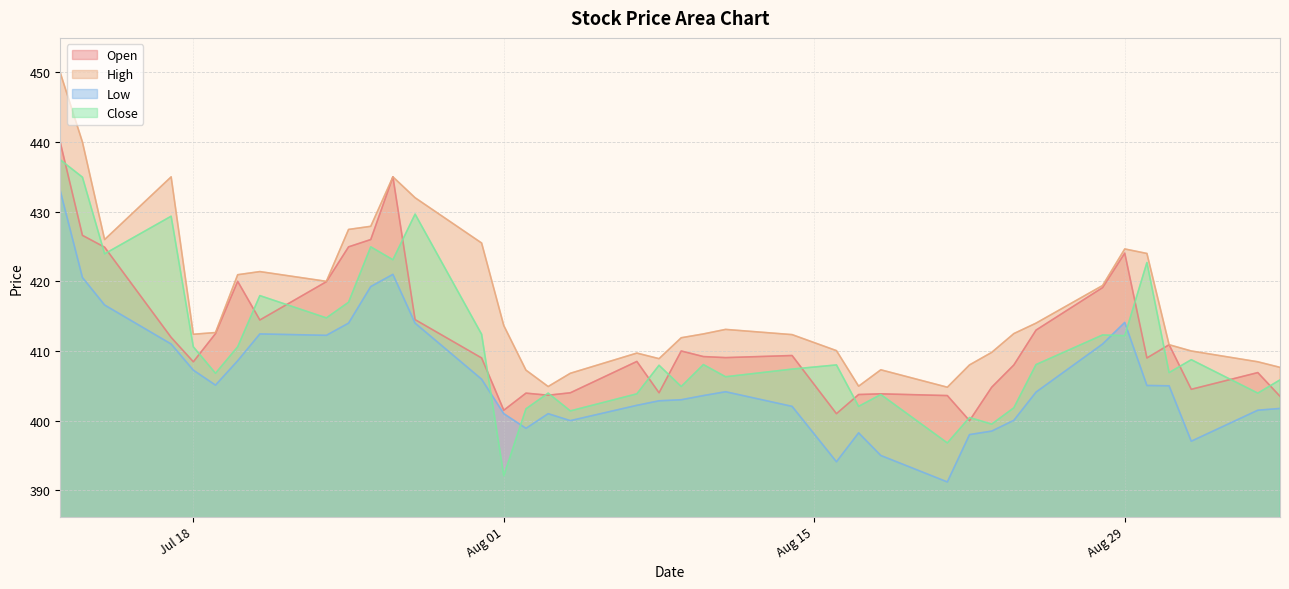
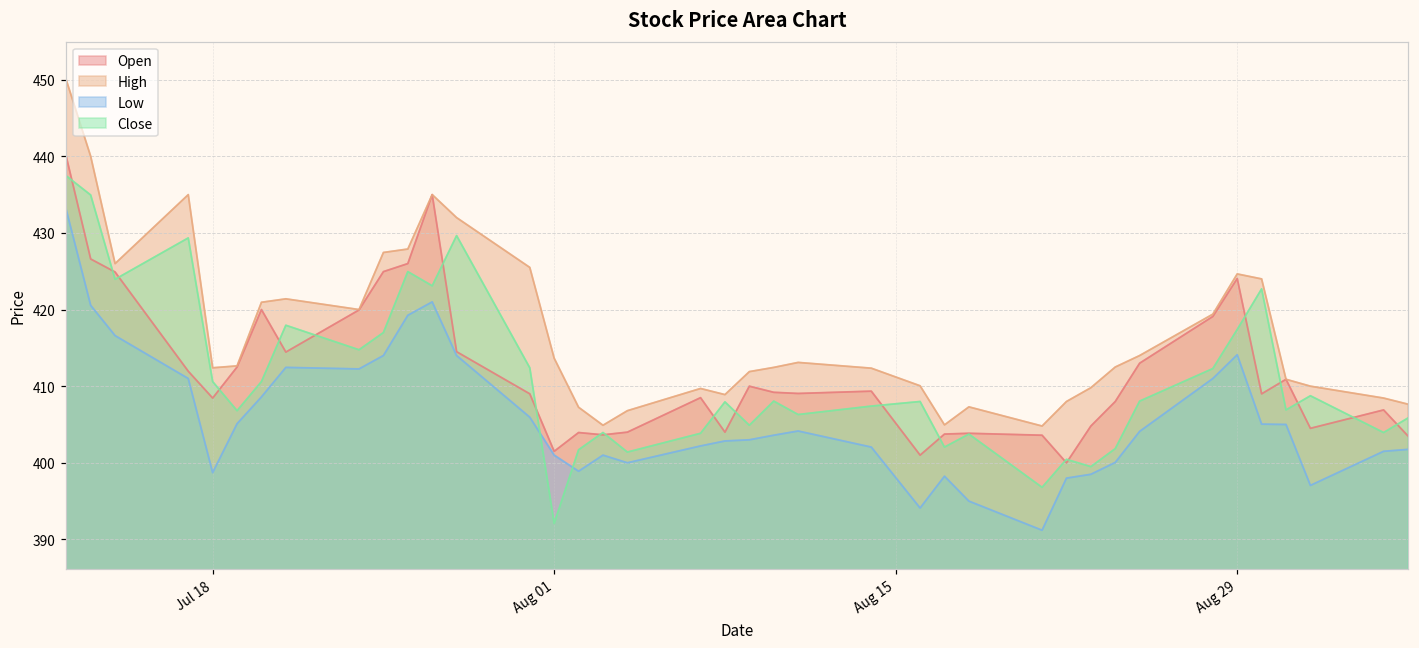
  {
    "Low": {
-     "Jul 18": 407,
+     "Jul 18": 399,
      "Aug 01": 401,
      "Aug 29": 414
    },
    "Close": {
      "Jul 18": 411,
      "Aug 01": 392,
-     "Aug 29": 412
+     "Aug 29": 417
    }
  }
